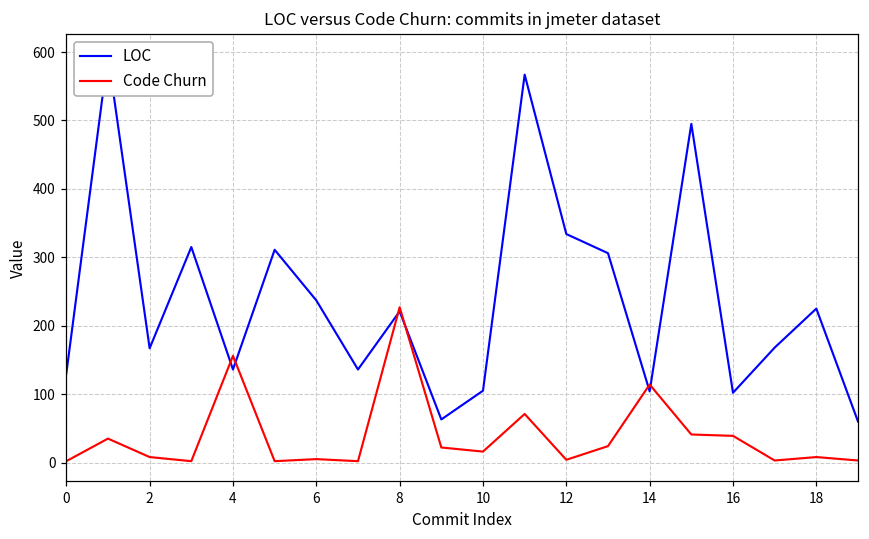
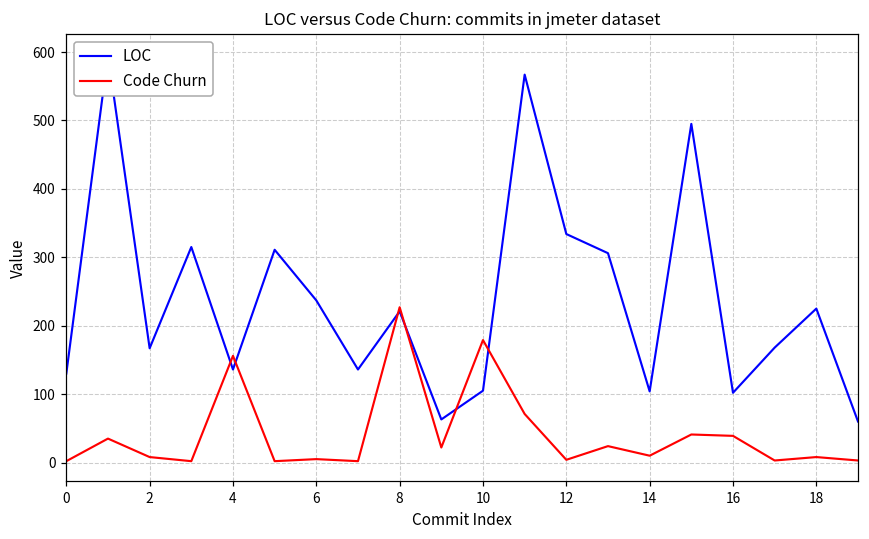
  {
    "LOC": {
      "0": 130,
      "2": 170,
      "4": 140,
      "6": 240,
      "8": 220,
      "10": 110,
      "12": 330,
      "14": 100,
      "16": 100,
      "18": 230
    },
    "Code Churn": {
      "0": 0,
      "2": 10,
      "4": 160,
      "6": 10,
      "8": 230,
-     "10": 20,
+     "10": 180,
      "12": 0,
-     "14": 110,
+     "14": 10,
      "16": 40,
      "18": 10
    }
  }
